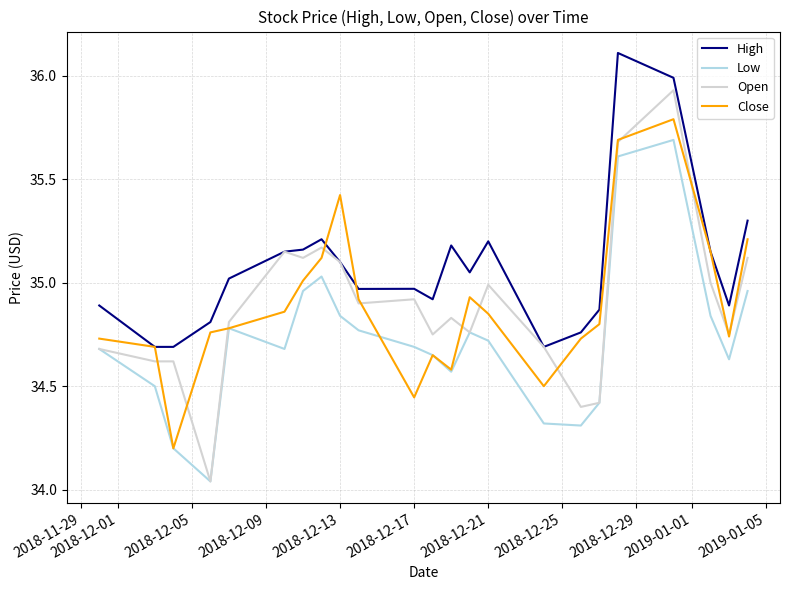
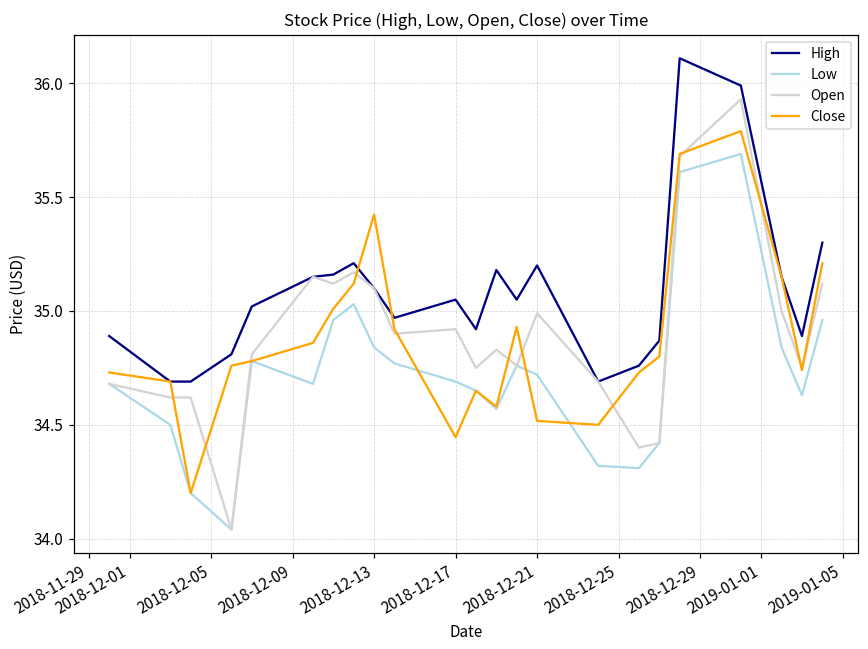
  {
    "High": {
-     "2018-12-17": 34.97,
+     "2018-12-17": 35.05,
      "2018-12-21": 35.20
    },
    "Close": {
      "2018-12-13": 35.42,
      "2018-12-17": 34.45,
-     "2018-12-21": 34.85
+     "2018-12-21": 34.52
    }
  }
